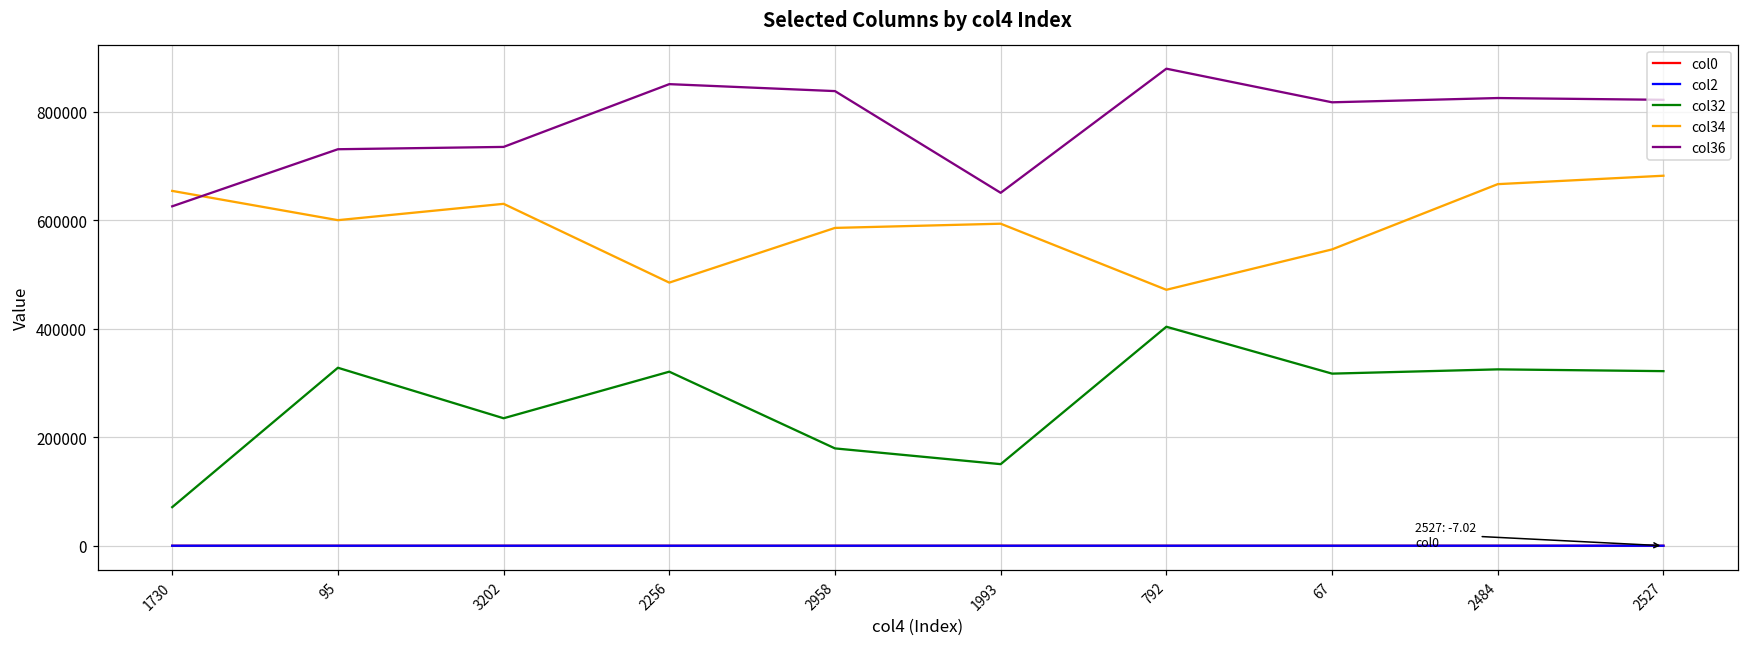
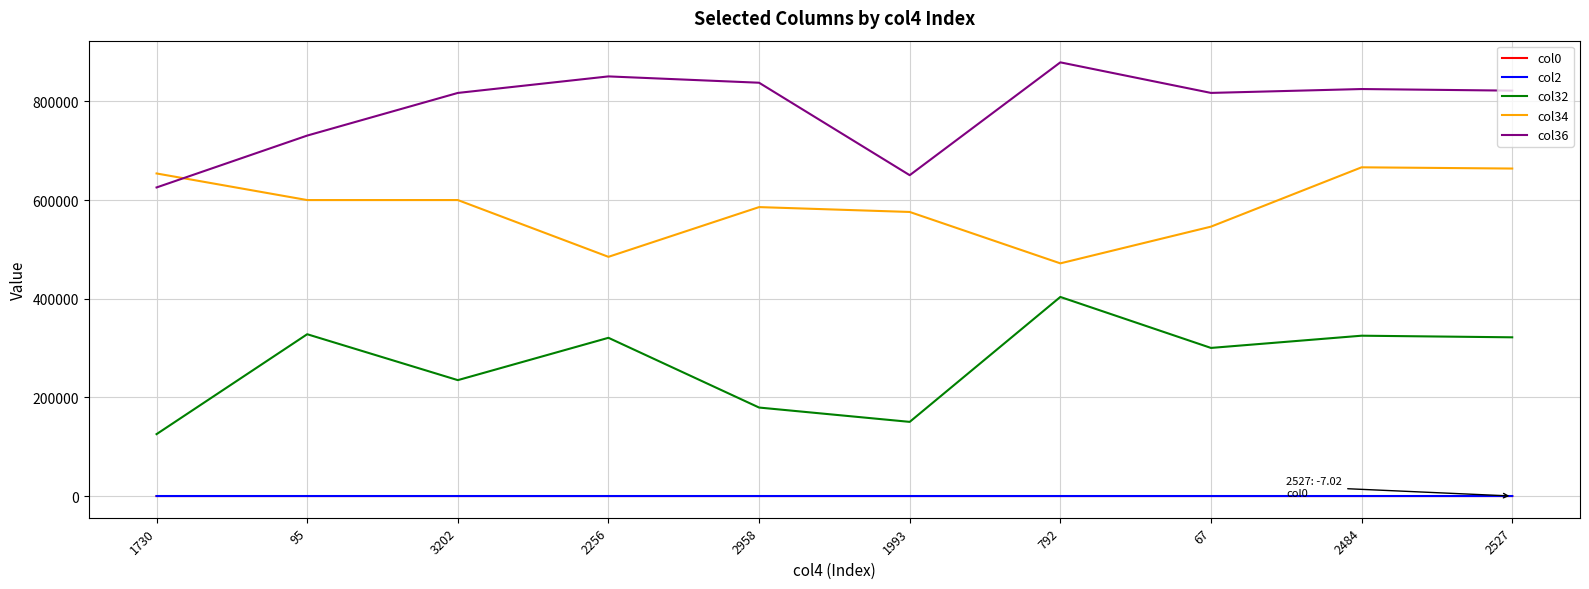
  {
    "col2": {
      "1730": 0,
      "95": 0,
      "3202": 0,
      "2256": 0,
      "2958": 0,
      "1993": 0,
      "792": 0,
      "67": 0,
      "2527": 0
    },
    "col32": {
-     "1730": 70000,
+     "1730": 130000,
      "95": 330000,
      "3202": 230000,
      "2256": 320000,
      "2958": 180000,
      "1993": 150000,
      "792": 400000,
-     "67": 320000,
+     "67": 300000,
      "2484": 330000,
      "2527": 320000
    },
    "col34": {
      "1730": 650000,
      "95": 600000,
-     "3202": 630000,
+     "3202": 600000,
      "2256": 480000,
      "2958": 590000,
-     "1993": 590000,
+     "1993": 580000,
      "792": 470000,
      "67": 550000,
      "2484": 670000,
-     "2527": 680000
+     "2527": 660000
    },
    "col36": {
      "1730": 630000,
      "95": 730000,
-     "3202": 730000,
+     "3202": 820000,
      "2256": 850000,
      "2958": 840000,
      "1993": 650000,
      "792": 880000,
      "67": 820000,
      "2484": 830000
    }
  }
